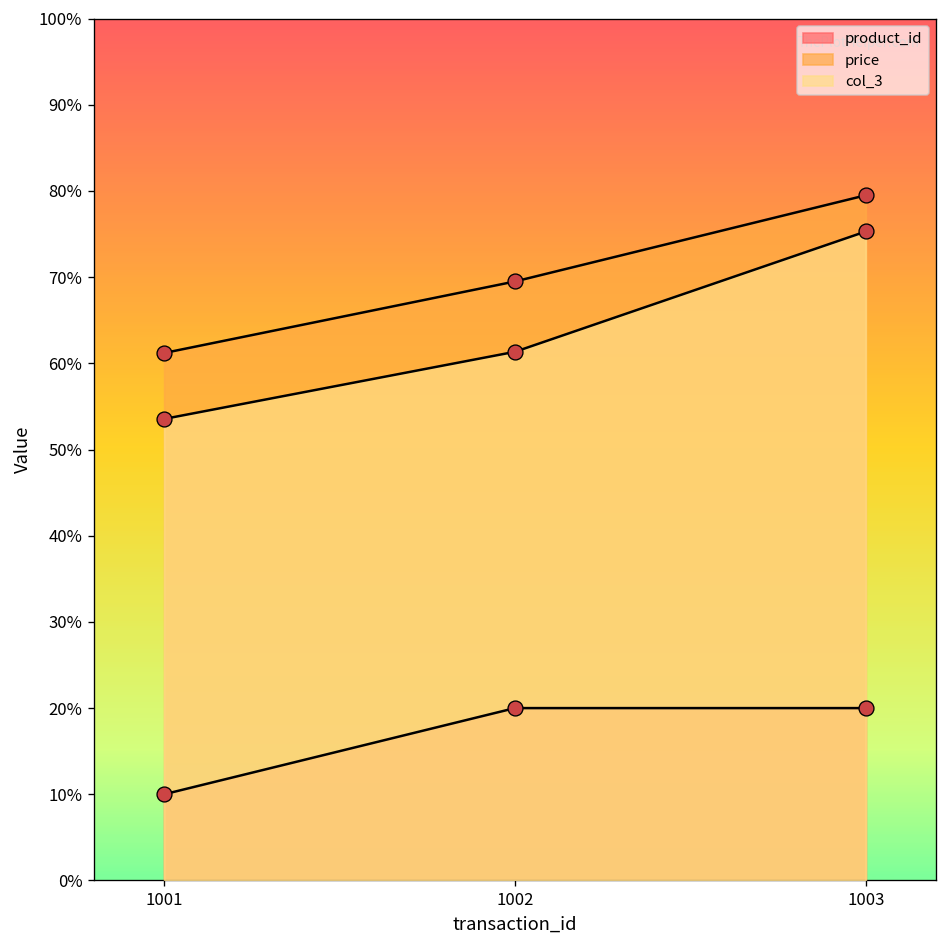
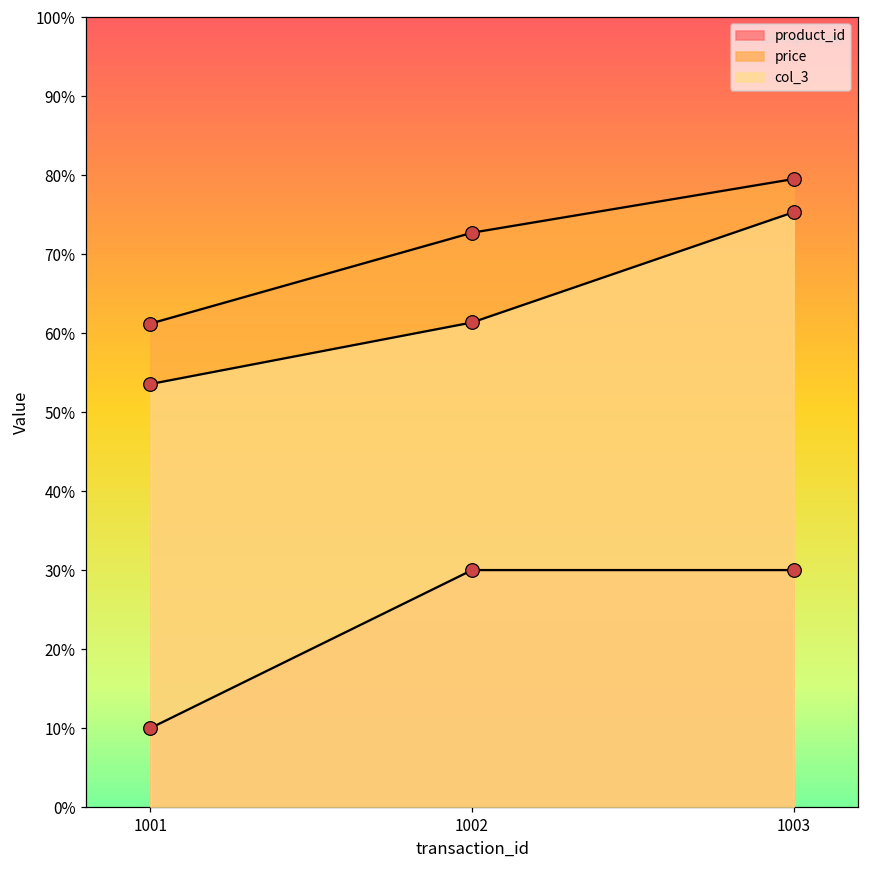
  {
    "product_id": {
      "1001": "10%",
-     "1002": "20%",
-     "1003": "20%"
+     "1002": "30%",
+     "1003": "30%"
    },
    "price": {
      "1001": "61%",
-     "1002": "70%",
+     "1002": "73%",
      "1003": "80%"
    },
    "col_3": {
      "1001": "54%",
      "1002": "61%",
      "1003": "75%"
    }
  }
